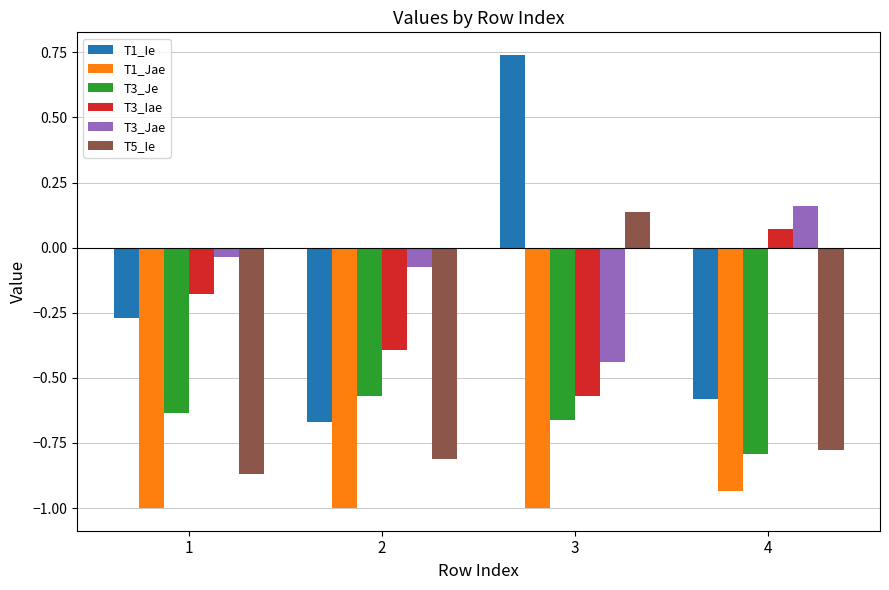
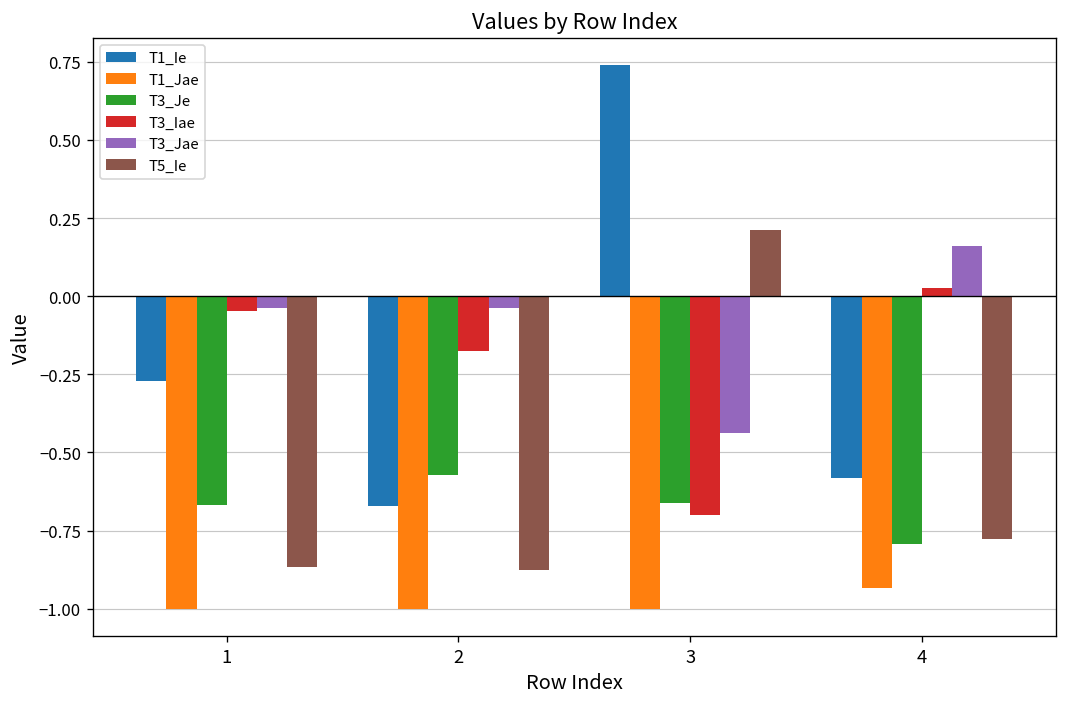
  {
    "T1_Ie": {
      "1": -0.27,
      "2": -0.67,
      "3": 0.74,
      "4": -0.58
    },
    "T1_Jae": {
      "1": -1.00,
      "2": -1.00,
      "3": -1.00,
      "4": -0.94
    },
    "T3_Je": {
-     "1": -0.63,
+     "1": -0.67,
      "2": -0.57,
      "3": -0.66,
      "4": -0.79
    },
    "T3_Iae": {
-     "1": -0.18,
-     "2": -0.39,
-     "3": -0.57,
-     "4": 0.07
+     "1": -0.05,
+     "2": -0.18,
+     "3": -0.70,
+     "4": 0.03
    },
    "T3_Jae": {
      "1": -0.04,
-     "2": -0.08,
+     "2": -0.04,
      "3": -0.44,
      "4": 0.16
    },
    "T5_Ie": {
      "1": -0.87,
-     "2": -0.81,
-     "3": 0.14,
+     "2": -0.88,
+     "3": 0.21,
      "4": -0.78
    }
  }
